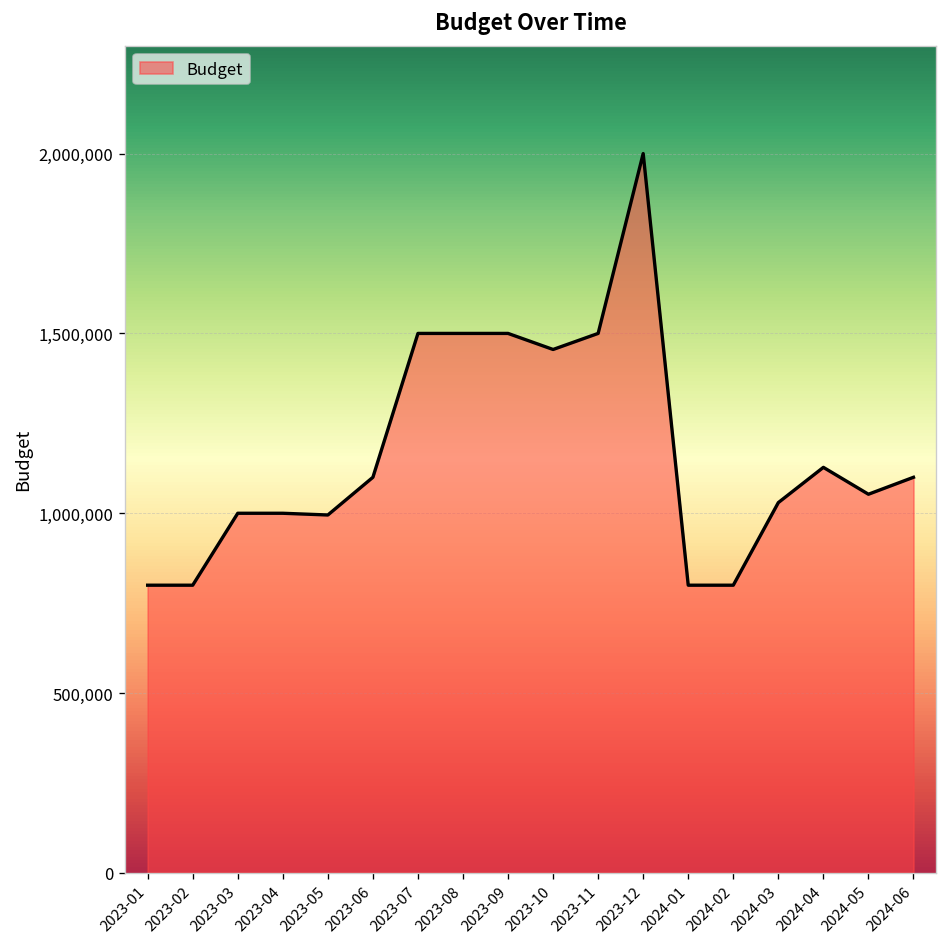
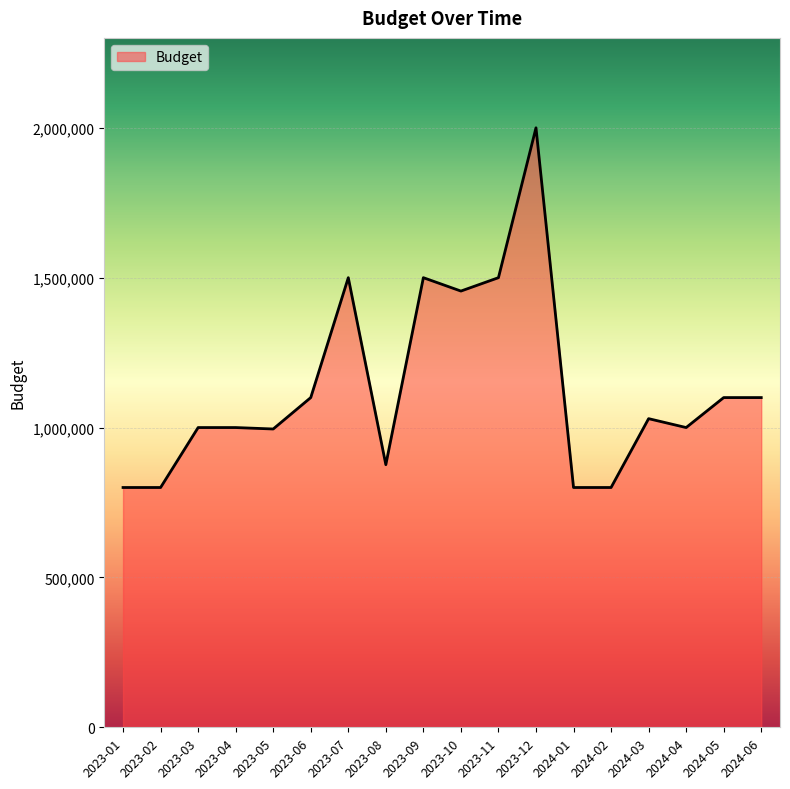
  {
    "2023-01": "800,000",
    "2023-02": "800,000",
    "2023-03": "1,000,000",
    "2023-04": "1,000,000",
    "2023-05": "1,000,000",
    "2023-06": "1,100,000",
    "2023-07": "1,500,000",
-   "2023-08": "1,500,000",
+   "2023-08": "880,000",
    "2023-09": "1,500,000",
    "2023-10": "1,460,000",
    "2023-11": "1,500,000",
    "2023-12": "2,000,000",
    "2024-01": "800,000",
    "2024-02": "800,000",
    "2024-03": "1,030,000",
-   "2024-04": "1,130,000",
-   "2024-05": "1,050,000",
+   "2024-04": "1,000,000",
+   "2024-05": "1,100,000",
    "2024-06": "1,100,000"
  }
